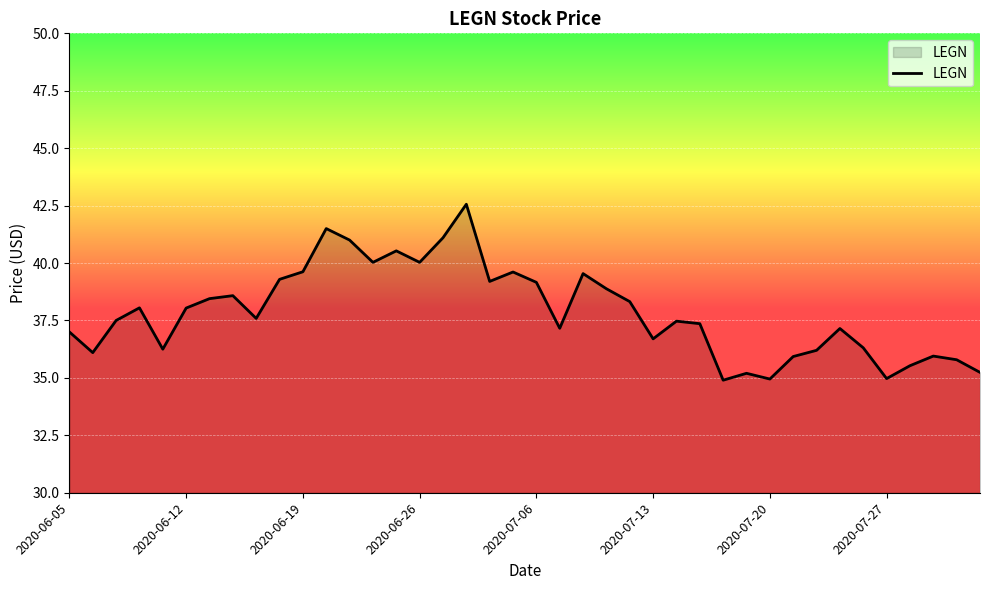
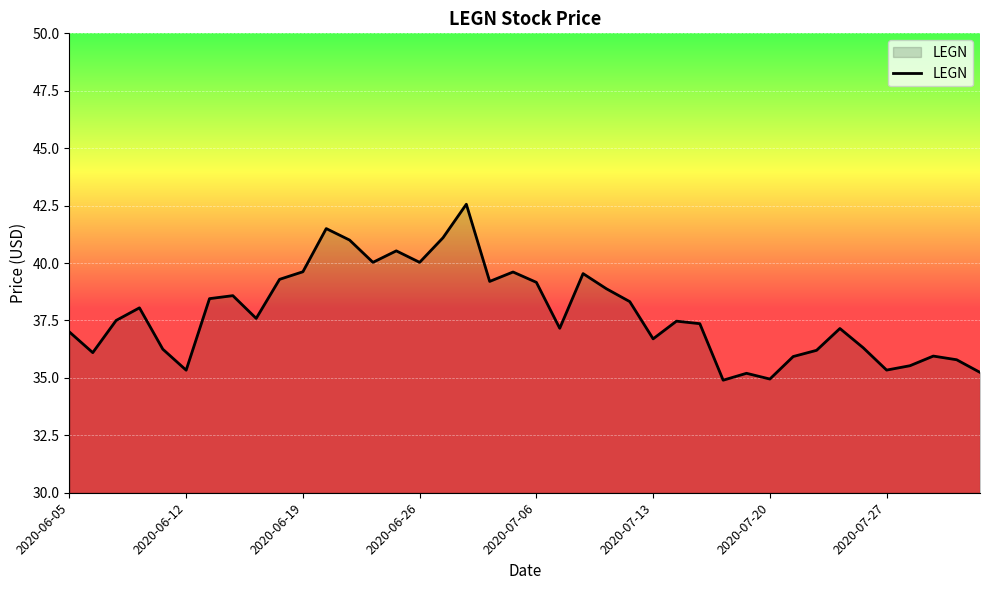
  {
    "2020-06-05": 37.0,
-   "2020-06-12": 38.0,
+   "2020-06-12": 35.3,
    "2020-06-19": 39.6,
    "2020-06-26": 40.0,
    "2020-07-06": 39.2,
    "2020-07-13": 36.7,
    "2020-07-20": 35.0,
-   "2020-07-27": 35.0
+   "2020-07-27": 35.3
  }
